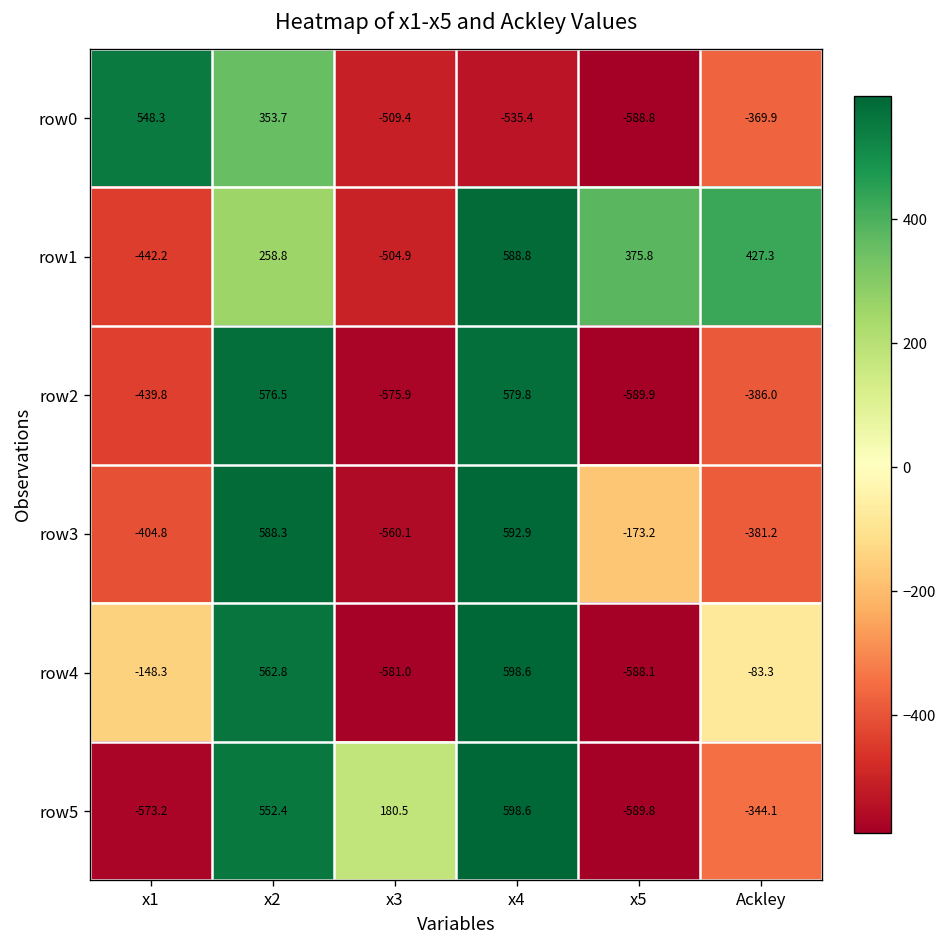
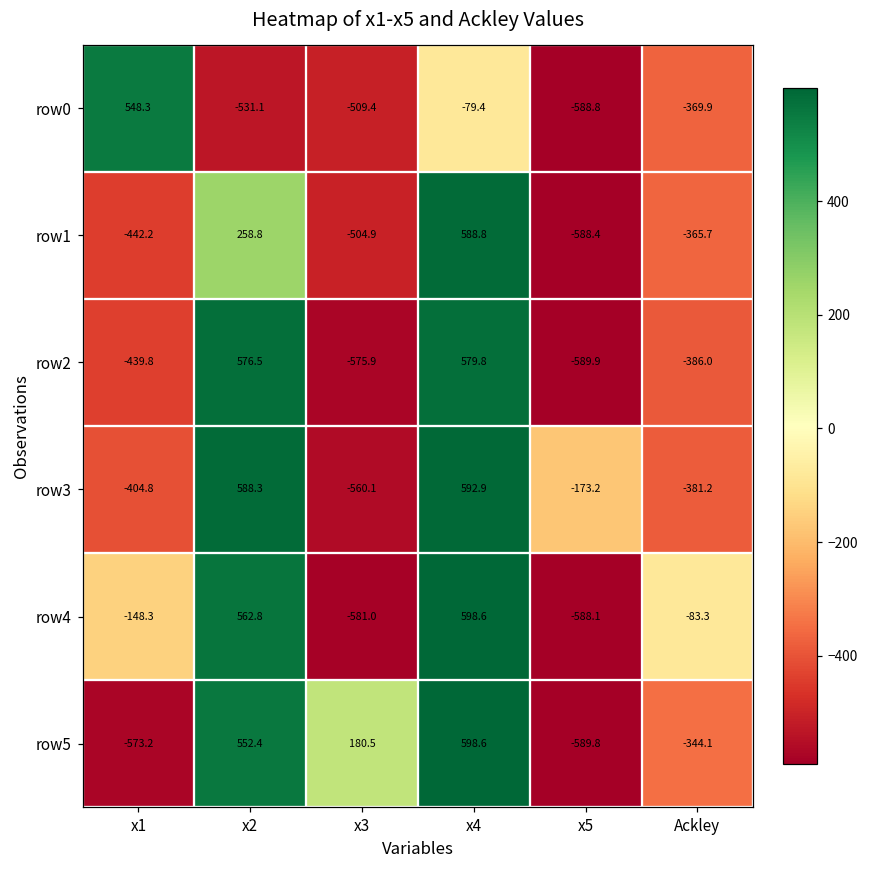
  {
    "row0": {
      "x1": 548.3,
-     "x2": 353.7,
+     "x2": -531.1,
      "x3": -509.4,
-     "x4": -535.4,
+     "x4": -79.4,
      "x5": -588.8,
      "Ackley": -369.9
    },
    "row1": {
      "x1": -442.2,
      "x2": 258.8,
      "x3": -504.9,
      "x4": 588.8,
-     "x5": 375.8,
-     "Ackley": 427.3
+     "x5": -588.4,
+     "Ackley": -365.7
    },
    "row2": {
      "x1": -439.8,
      "x2": 576.5,
      "x3": -575.9,
      "x4": 579.8,
      "x5": -589.9,
      "Ackley": -386.0
    },
    "row3": {
      "x1": -404.8,
      "x2": 588.3,
      "x3": -560.1,
      "x4": 592.9,
      "x5": -173.2,
      "Ackley": -381.2
    },
    "row4": {
      "x1": -148.3,
      "x2": 562.8,
      "x3": -581.0,
      "x4": 598.6,
      "x5": -588.1,
      "Ackley": -83.3
    },
    "row5": {
      "x1": -573.2,
      "x2": 552.4,
      "x3": 180.5,
      "x4": 598.6,
      "x5": -589.8,
      "Ackley": -344.1
    }
  }
